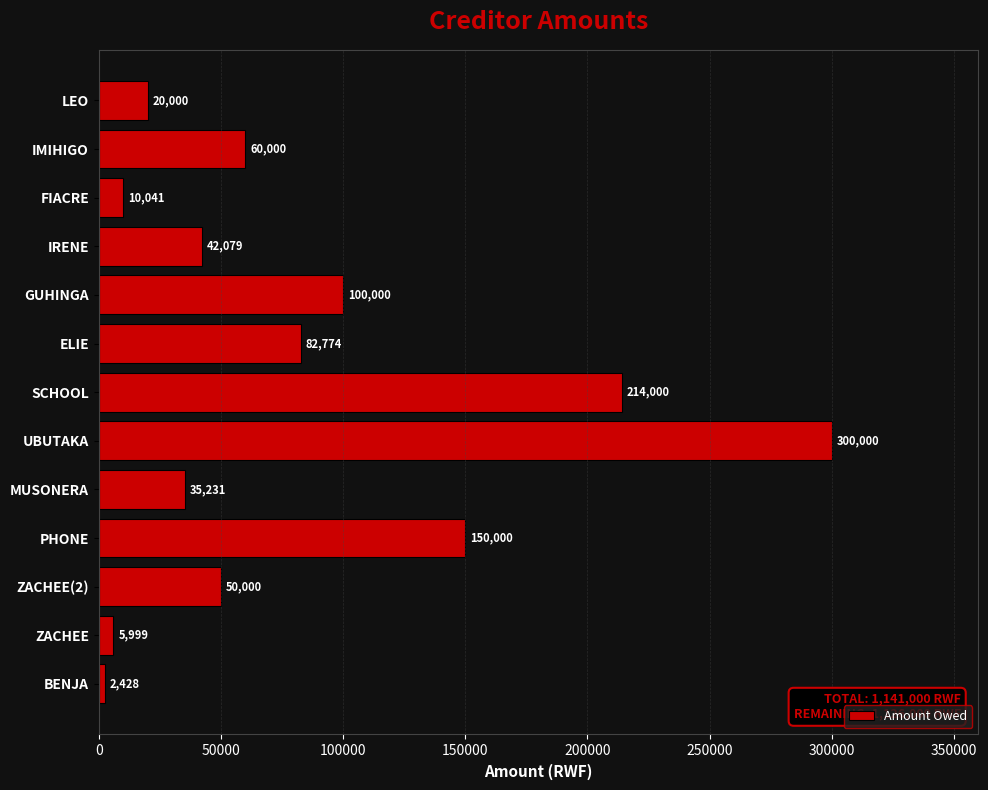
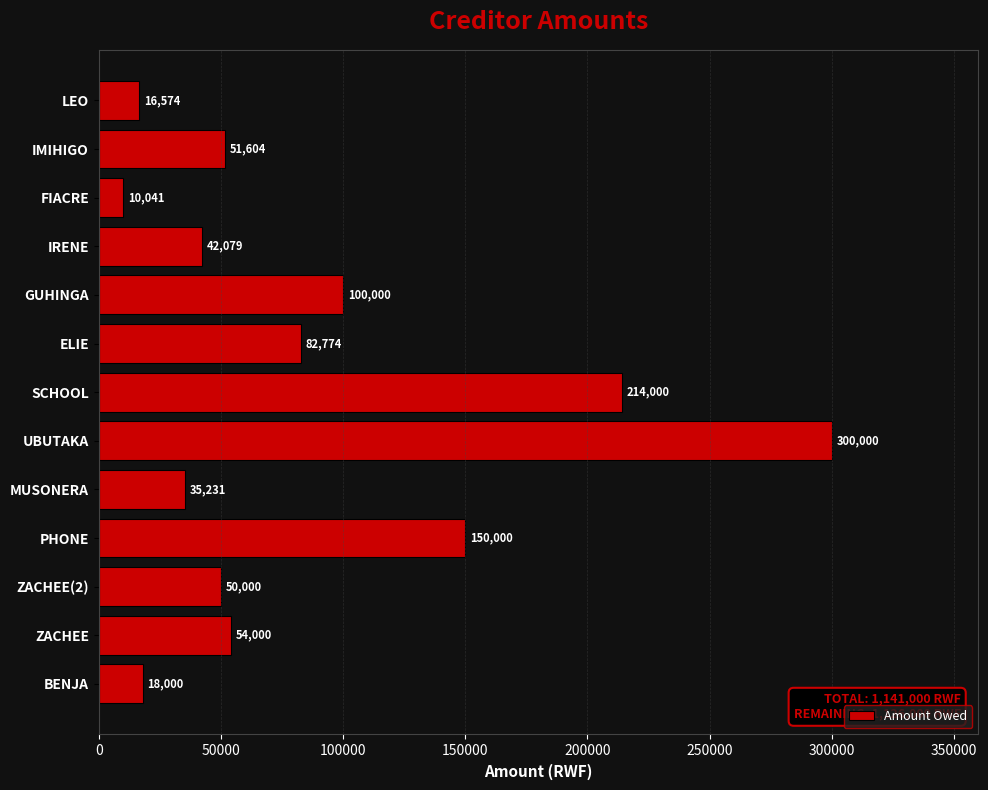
  {
-   "LEO": "20,000",
-   "IMIHIGO": "60,000",
+   "LEO": "16,574",
+   "IMIHIGO": "51,604",
    "FIACRE": "10,041",
    "IRENE": "42,079",
    "GUHINGA": "100,000",
    "ELIE": "82,774",
    "SCHOOL": "214,000",
    "UBUTAKA": "300,000",
    "MUSONERA": "35,231",
    "PHONE": "150,000",
    "ZACHEE(2)": "50,000",
-   "ZACHEE": "5,999",
-   "BENJA": "2,428"
+   "ZACHEE": "54,000",
+   "BENJA": "18,000"
  }
